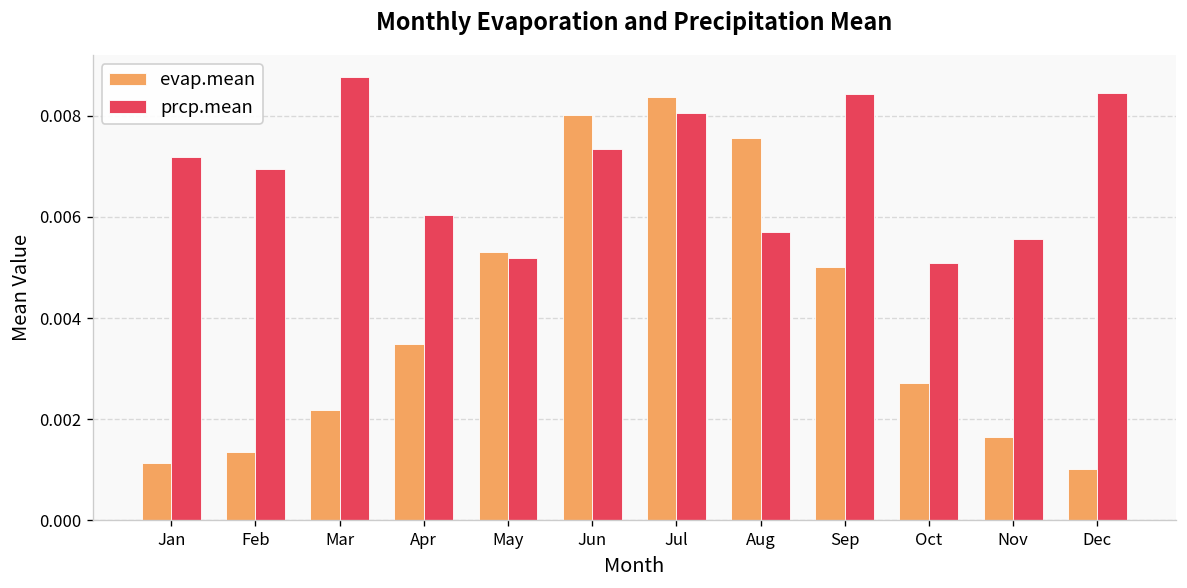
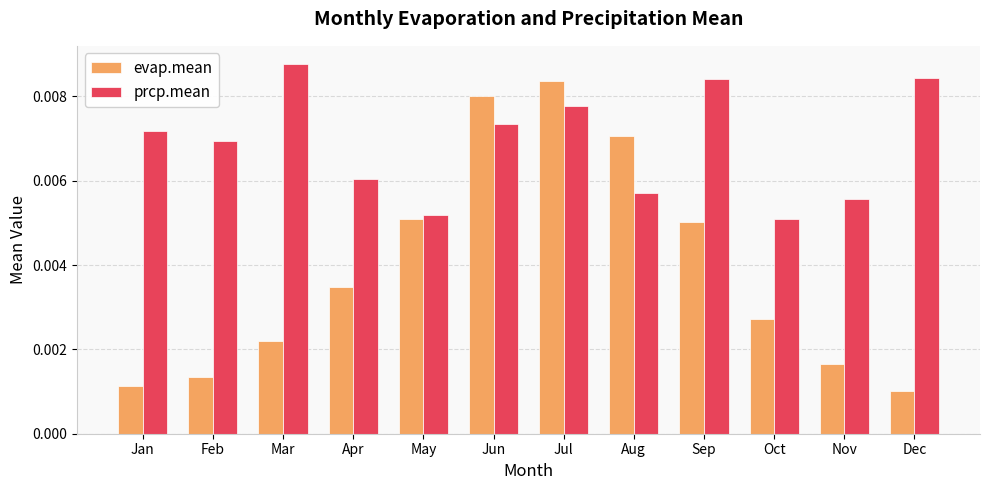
  {
    "evap.mean": {
      "Jan": 0.0011,
      "Feb": 0.0014,
      "Mar": 0.0022,
      "Apr": 0.0035,
-     "May": 0.0053,
+     "May": 0.0051,
      "Jun": 0.0080,
      "Jul": 0.0084,
-     "Aug": 0.0076,
+     "Aug": 0.0071,
      "Sep": 0.0050,
      "Oct": 0.0027,
      "Nov": 0.0017,
      "Dec": 0.0010
    },
    "prcp.mean": {
      "Jan": 0.0072,
      "Feb": 0.0069,
      "Mar": 0.0088,
      "Apr": 0.0060,
      "May": 0.0052,
      "Jun": 0.0074,
-     "Jul": 0.0081,
+     "Jul": 0.0078,
      "Aug": 0.0057,
      "Sep": 0.0084,
      "Oct": 0.0051,
      "Nov": 0.0056,
      "Dec": 0.0084
    }
  }
